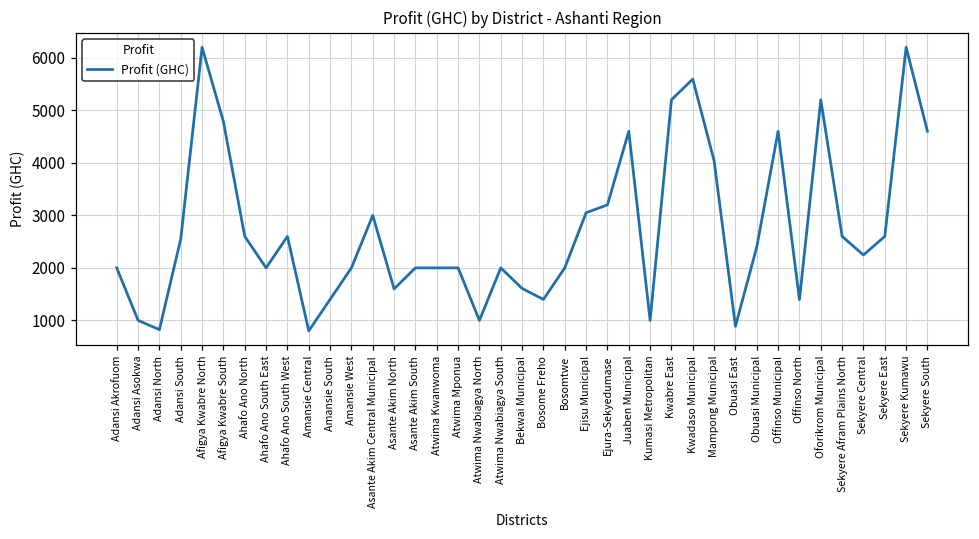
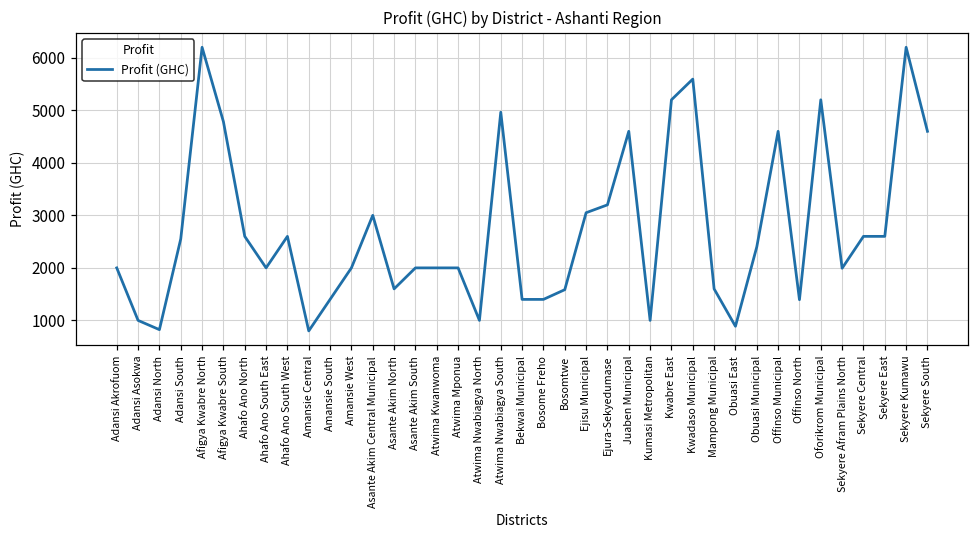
  {
    "Adansi Akrofuom": 2000,
    "Adansi Asokwa": 1000,
    "Adansi North": 800,
    "Adansi South": 2600,
    "Afigya Kwabre North": 6200,
    "Afigya Kwabre South": 4800,
    "Ahafo Ano North": 2600,
    "Ahafo Ano South East": 2000,
    "Ahafo Ano South West": 2600,
    "Amansie Central": 800,
    "Amansie South": 1400,
    "Amansie West": 2000,
    "Asante Akim Central Municipal": 3000,
    "Asante Akim North": 1600,
    "Asante Akim South": 2000,
    "Atwima Kwanwoma": 2000,
    "Atwima Mponua": 2000,
    "Atwima Nwabiagya North": 1000,
-   "Atwima Nwabiagya South": 2000,
-   "Bekwai Municipal": 1600,
+   "Atwima Nwabiagya South": 5000,
+   "Bekwai Municipal": 1400,
    "Bosome Freho": 1400,
-   "Bosomtwe": 2000,
+   "Bosomtwe": 1600,
    "Ejisu Municipal": 3100,
    "Ejura-Sekyedumase": 3200,
    "Juaben Municipal": 4600,
    "Kumasi Metropolitan": 1000,
    "Kwabre East": 5200,
    "Kwadaso Municipal": 5600,
-   "Mampong Municipal": 4000,
+   "Mampong Municipal": 1600,
    "Obuasi East": 900,
    "Obuasi Municipal": 2400,
    "Offinso Municipal": 4600,
    "Offinso North": 1400,
    "Oforikrom Municipal": 5200,
-   "Sekyere Afram Plains North": 2600,
-   "Sekyere Central": 2200,
+   "Sekyere Afram Plains North": 2000,
+   "Sekyere Central": 2600,
    "Sekyere East": 2600,
    "Sekyere Kumawu": 6200,
    "Sekyere South": 4600
  }
